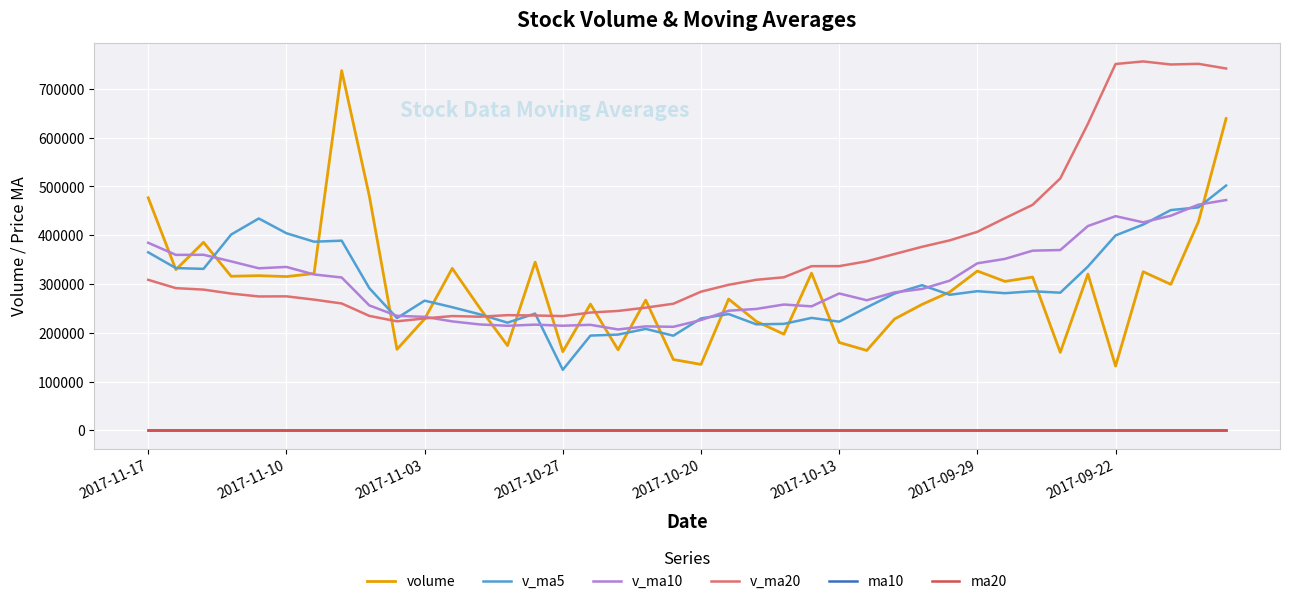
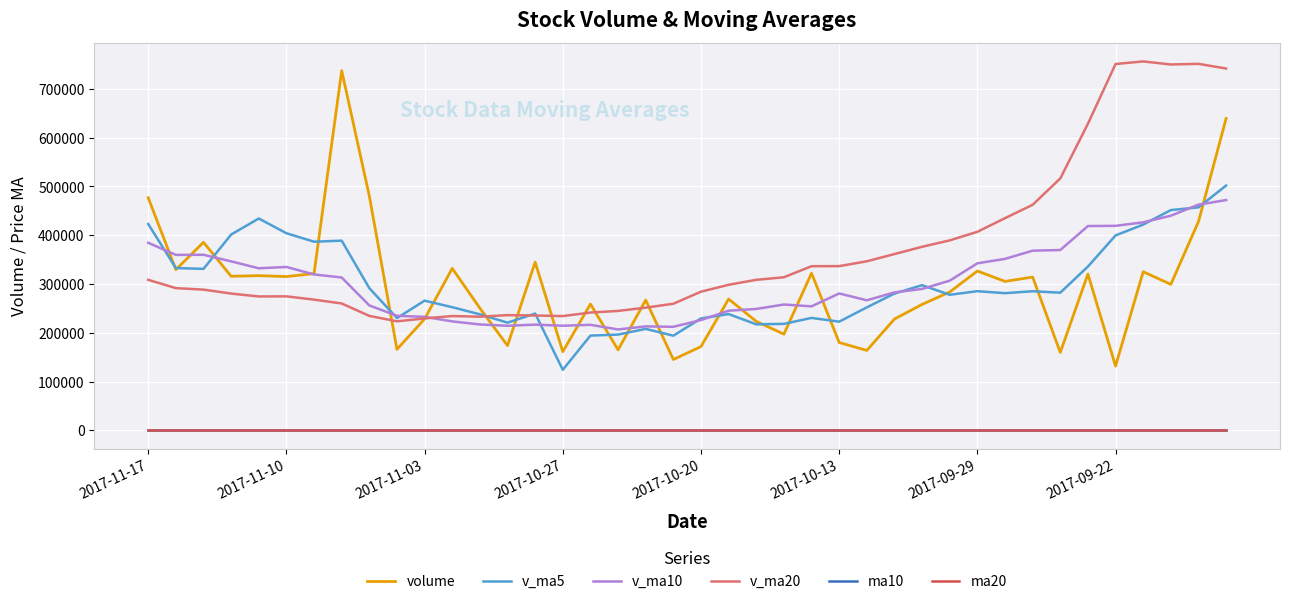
  {
    "volume": {
      "2017-11-17": 480000,
      "2017-11-10": 320000,
      "2017-10-27": 160000,
-     "2017-10-20": 140000,
+     "2017-10-20": 170000,
      "2017-10-13": 180000,
      "2017-09-29": 330000,
      "2017-09-22": 130000
    },
    "v_ma5": {
-     "2017-11-17": 360000,
+     "2017-11-17": 420000,
      "2017-11-10": 400000,
      "2017-11-03": 270000,
      "2017-10-27": 120000,
      "2017-10-13": 220000,
      "2017-09-29": 290000,
      "2017-09-22": 400000
    },
    "v_ma10": {
      "2017-11-17": 380000,
      "2017-11-10": 340000,
      "2017-10-27": 210000,
      "2017-10-13": 280000,
      "2017-09-29": 340000,
-     "2017-09-22": 440000
+     "2017-09-22": 420000
    }
  }
